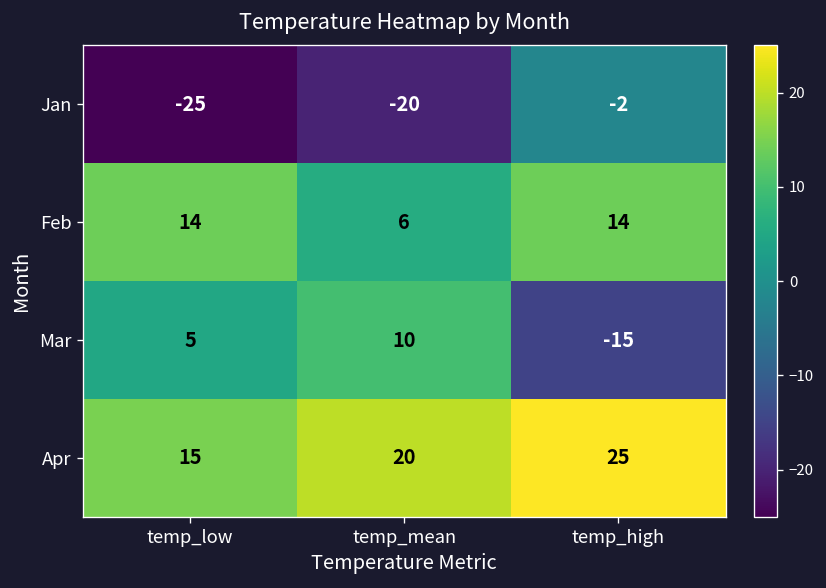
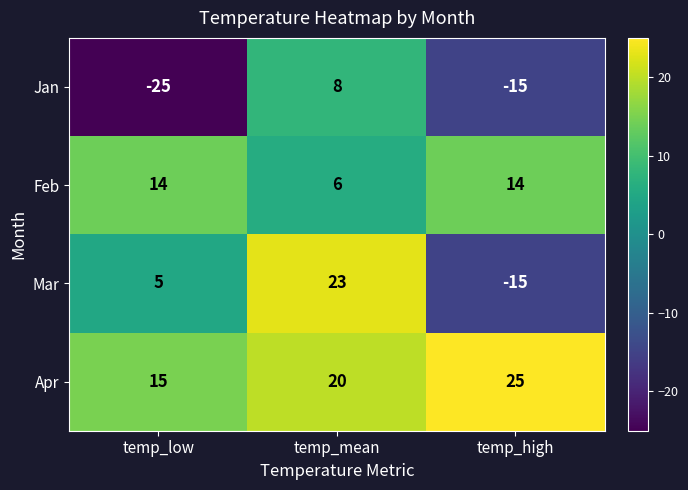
  {
    "Jan": {
      "temp_low": -25,
-     "temp_mean": -20,
-     "temp_high": -2
+     "temp_mean": 8,
+     "temp_high": -15
    },
    "Feb": {
      "temp_low": 14,
      "temp_mean": 6,
      "temp_high": 14
    },
    "Mar": {
      "temp_low": 5,
-     "temp_mean": 10,
+     "temp_mean": 23,
      "temp_high": -15
    },
    "Apr": {
      "temp_low": 15,
      "temp_mean": 20,
      "temp_high": 25
    }
  }
